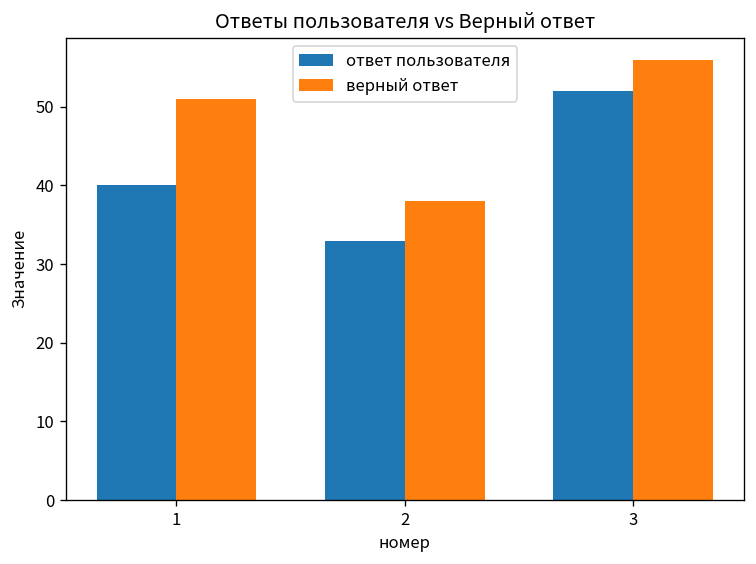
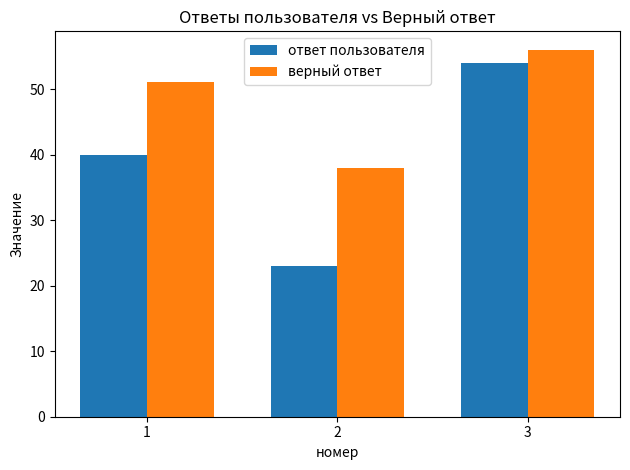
  {
    "ответ пользователя": {
      "1": 40,
-     "2": 33,
-     "3": 52
+     "2": 23,
+     "3": 54
    },
    "верный ответ": {
      "1": 51,
      "2": 38,
      "3": 56
    }
  }
